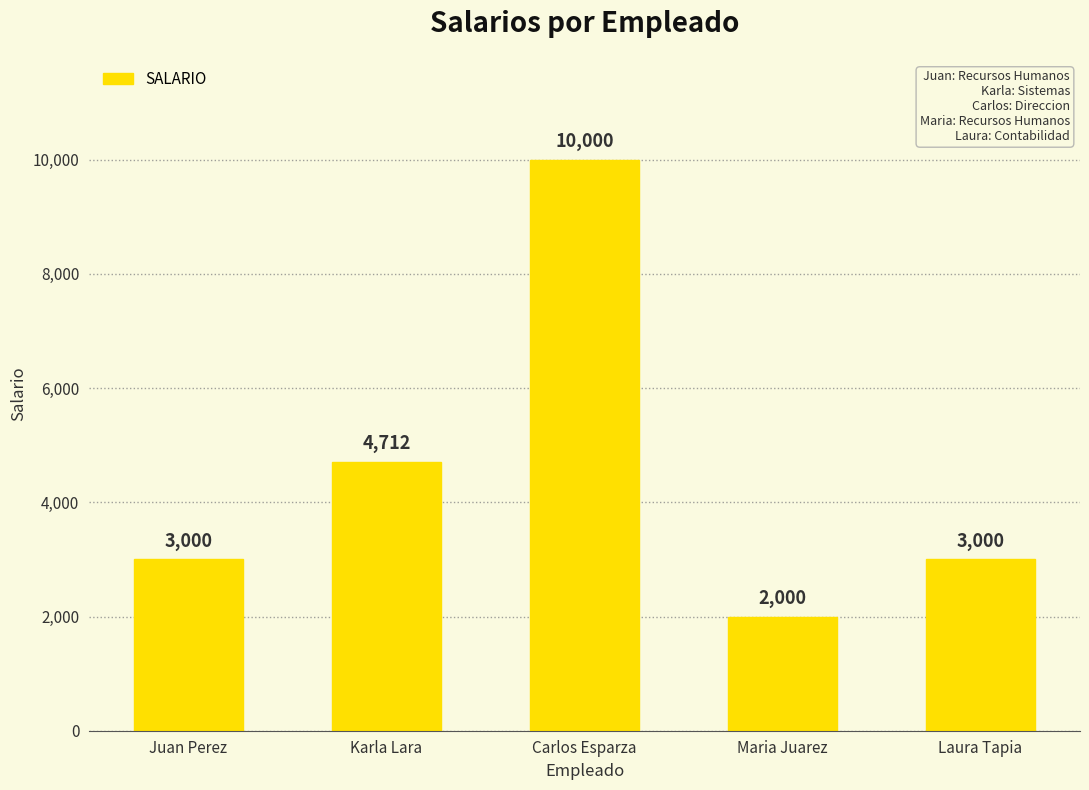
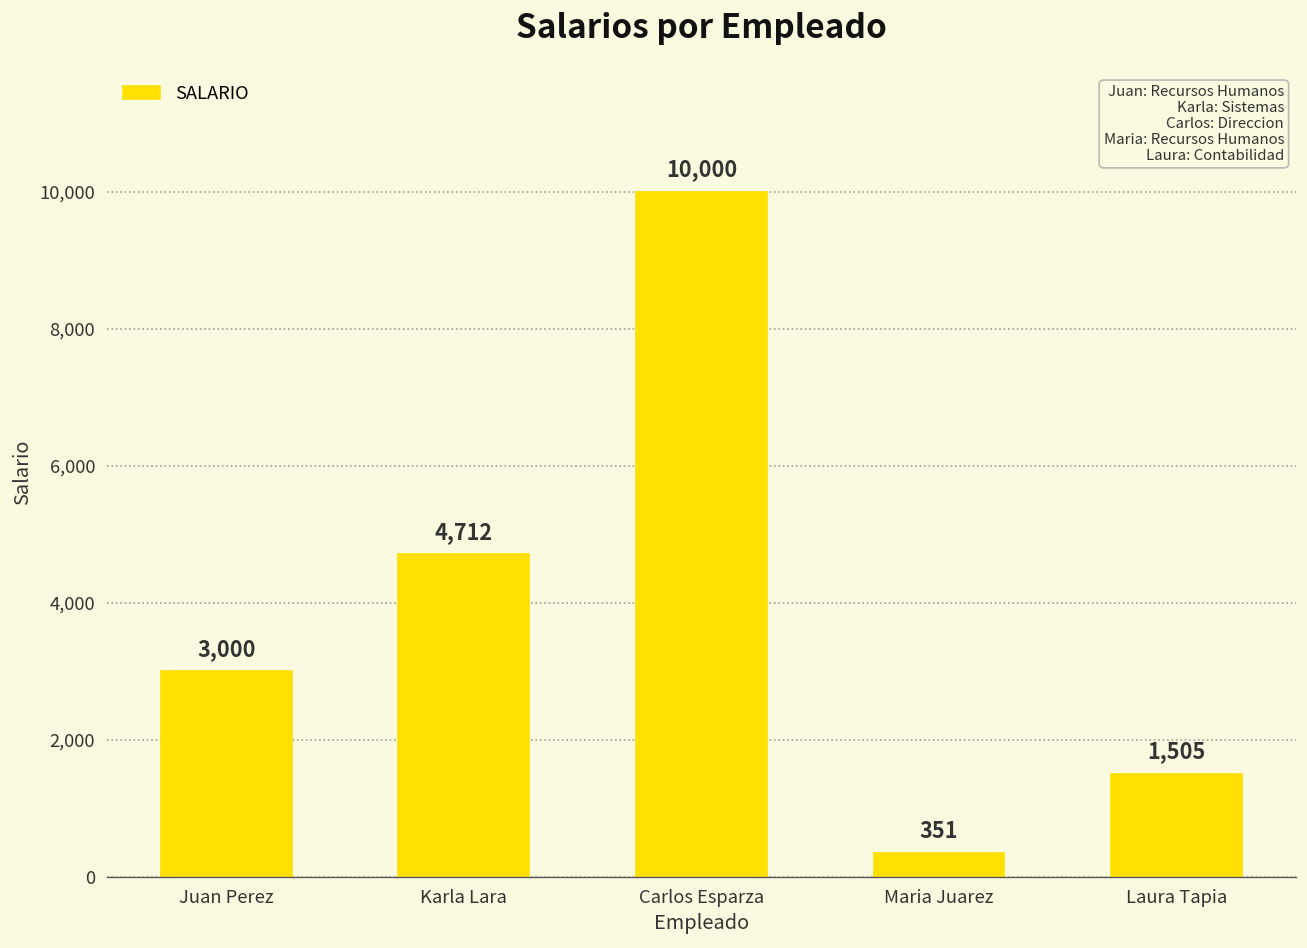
  {
    "Juan Perez": "3,000",
    "Karla Lara": "4,712",
    "Carlos Esparza": "10,000",
-   "Maria Juarez": "2,000",
-   "Laura Tapia": "3,000"
+   "Maria Juarez": "351",
+   "Laura Tapia": "1,505"
  }
